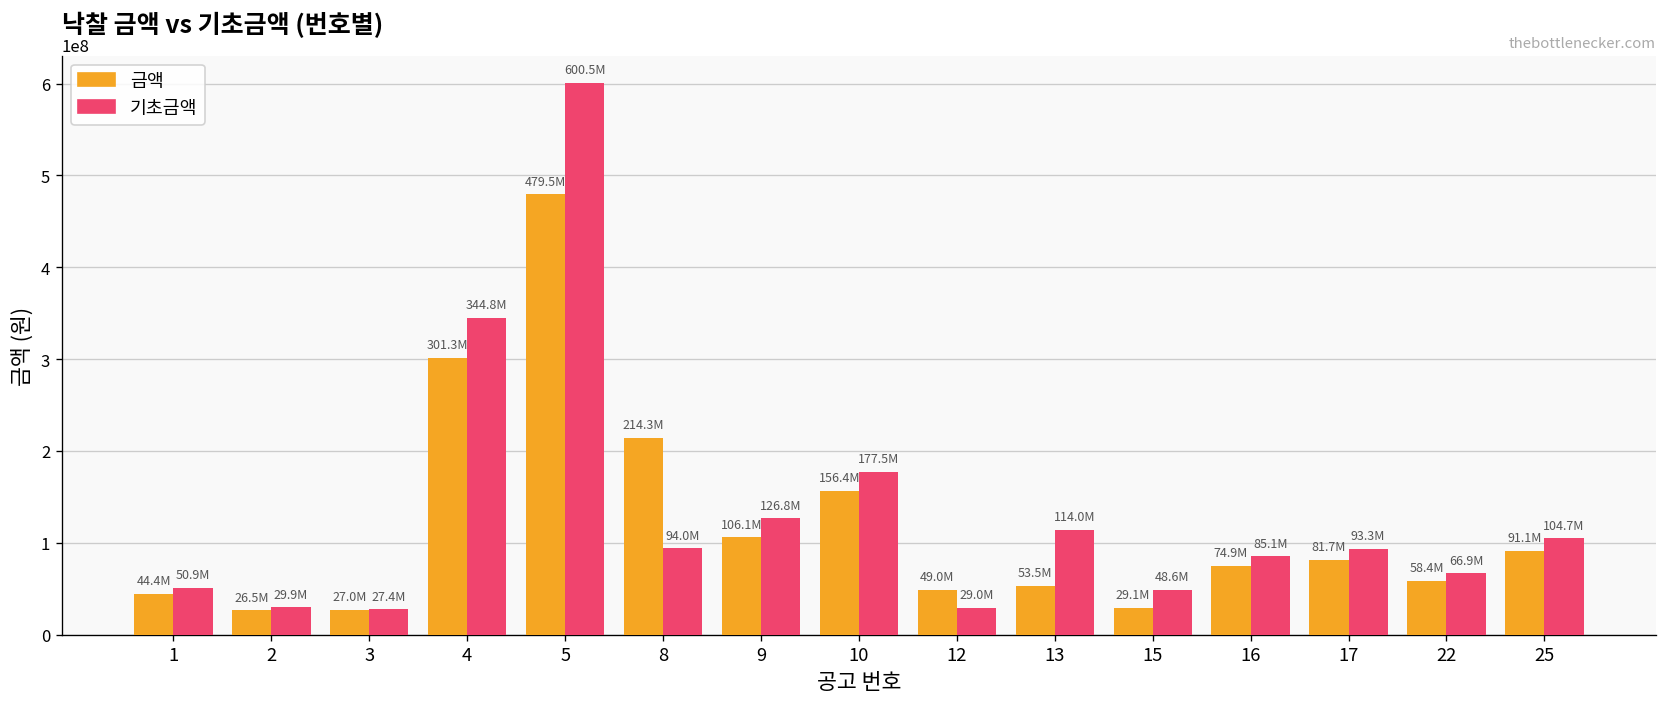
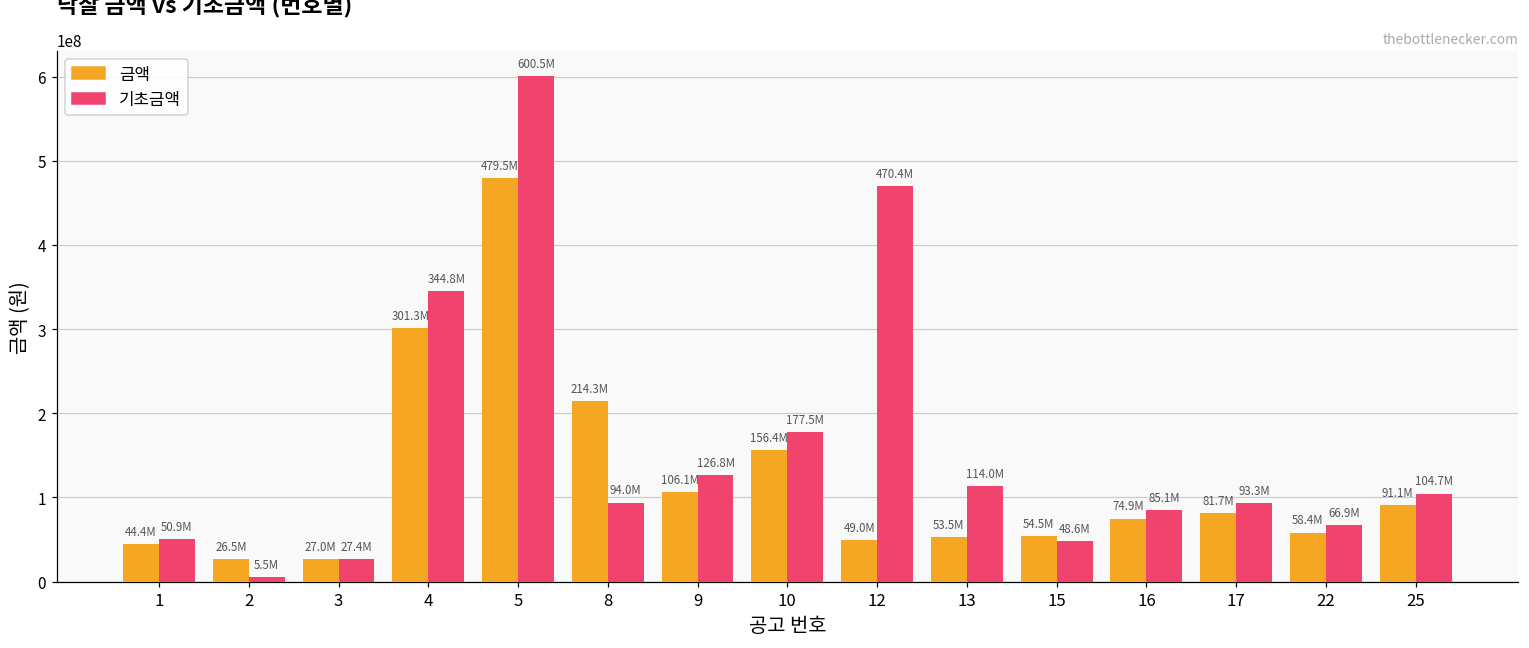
  {
    "금액": {
      "1": "44.4M",
      "2": "26.5M",
      "3": "27.0M",
      "4": "301.3M",
      "5": "479.5M",
      "8": "214.3M",
      "9": "106.1M",
      "10": "156.4M",
      "12": "49.0M",
      "13": "53.5M",
-     "15": "29.1M",
+     "15": "54.5M",
      "16": "74.9M",
      "17": "81.7M",
      "22": "58.4M",
      "25": "91.1M"
    },
    "기초금액": {
      "1": "50.9M",
-     "2": "29.9M",
+     "2": "5.5M",
      "3": "27.4M",
      "4": "344.8M",
      "5": "600.5M",
      "8": "94.0M",
      "9": "126.8M",
      "10": "177.5M",
-     "12": "29.0M",
+     "12": "470.4M",
      "13": "114.0M",
      "15": "48.6M",
      "16": "85.1M",
      "17": "93.3M",
      "22": "66.9M",
      "25": "104.7M"
    }
  }
